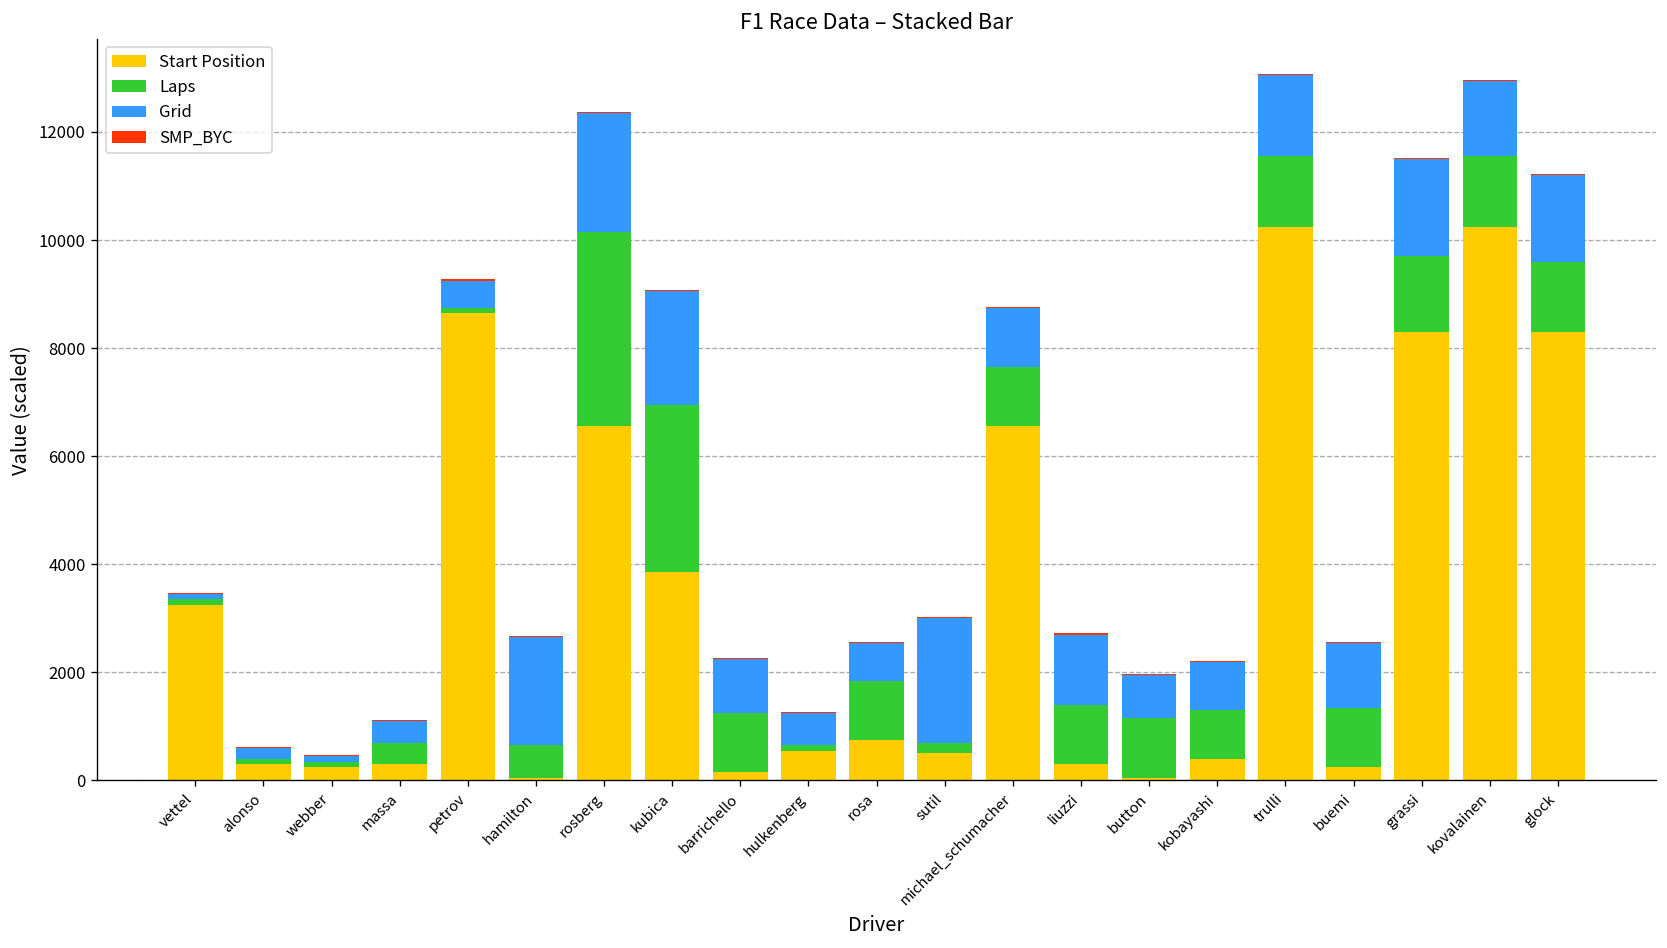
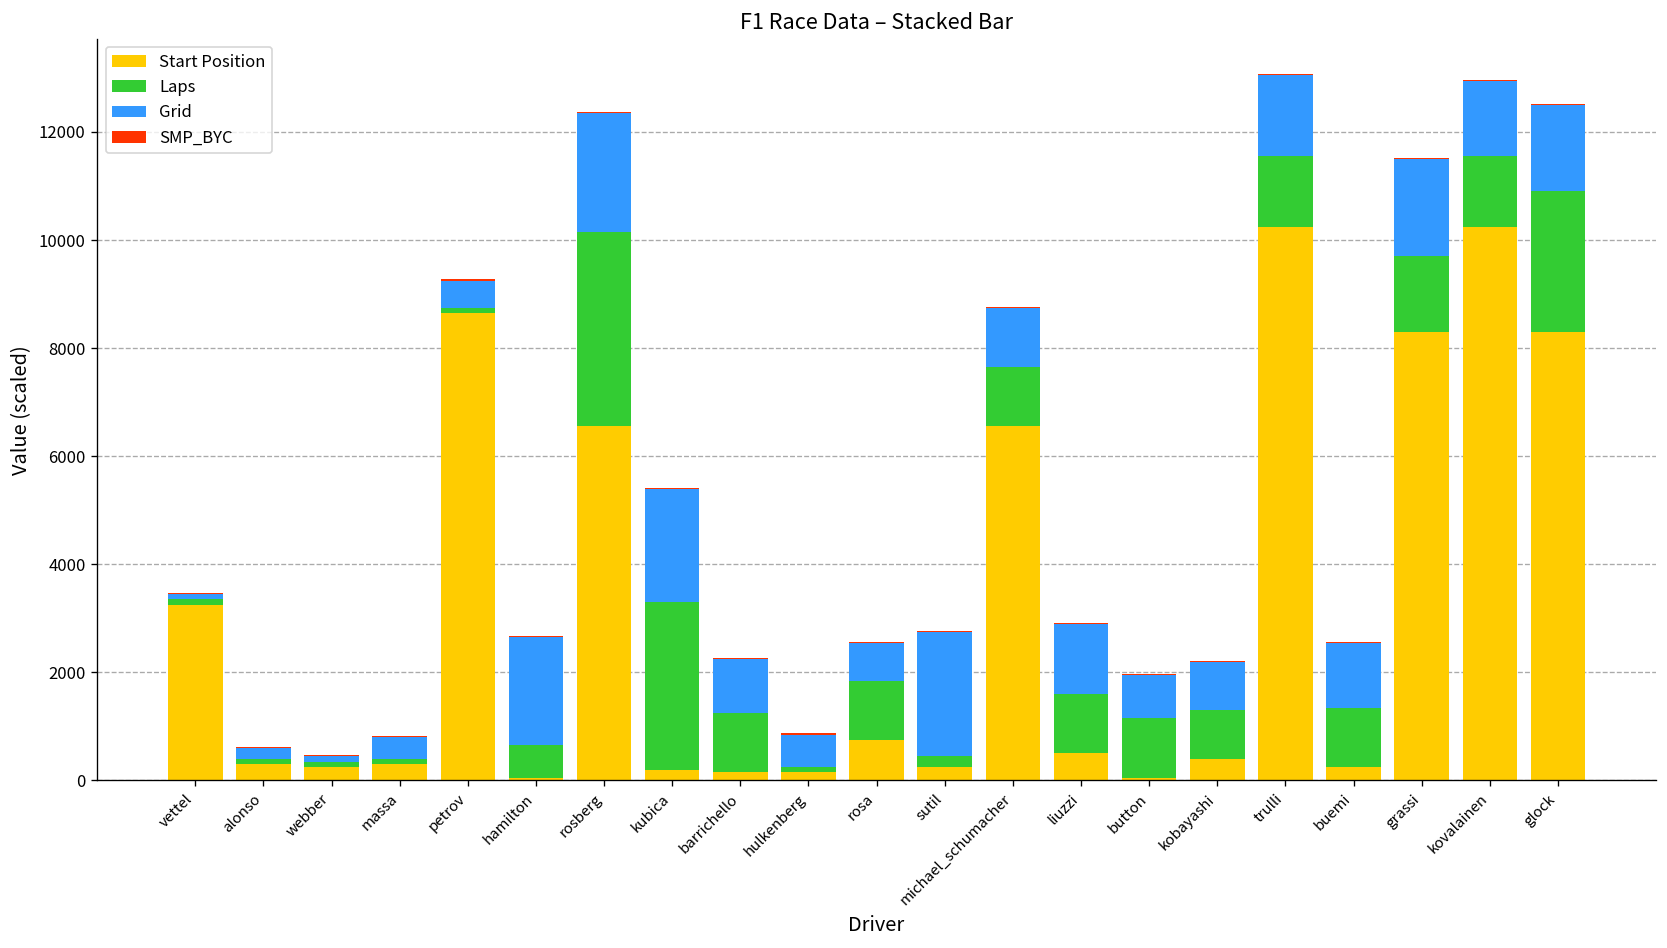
  {
    "Start Position": {
      "vettel": 3300,
      "alonso": 300,
      "webber": 300,
      "massa": 300,
      "petrov": 8700,
      "rosberg": 6600,
-     "kubica": 3900,
+     "kubica": 200,
      "barrichello": 200,
-     "hulkenberg": 600,
+     "hulkenberg": 200,
      "rosa": 800,
-     "sutil": 500,
+     "sutil": 300,
      "michael_schumacher": 6600,
-     "liuzzi": 300,
+     "liuzzi": 500,
      "kobayashi": 400,
      "trulli": 10300,
      "buemi": 300,
      "grassi": 8300,
      "kovalainen": 10300,
      "glock": 8300
    },
    "Laps": {
      "vettel": 100,
      "alonso": 100,
      "webber": 100,
-     "massa": 400,
+     "massa": 100,
      "petrov": 100,
      "hamilton": 600,
      "rosberg": 3600,
      "kubica": 3100,
      "barrichello": 1100,
      "hulkenberg": 100,
      "rosa": 1100,
      "sutil": 200,
      "michael_schumacher": 1100,
      "liuzzi": 1100,
      "button": 1100,
      "kobayashi": 900,
      "trulli": 1300,
      "buemi": 1100,
      "grassi": 1400,
      "kovalainen": 1300,
-     "glock": 1300
+     "glock": 2600
    },
    "Grid": {
      "vettel": 100,
      "alonso": 200,
      "webber": 100,
      "massa": 400,
      "petrov": 500,
      "hamilton": 2000,
      "rosberg": 2200,
      "kubica": 2100,
      "barrichello": 1000,
      "hulkenberg": 600,
      "rosa": 700,
      "sutil": 2300,
      "michael_schumacher": 1100,
      "liuzzi": 1300,
      "button": 800,
      "kobayashi": 900,
      "trulli": 1500,
      "buemi": 1200,
      "grassi": 1800,
      "kovalainen": 1400,
      "glock": 1600
    }
  }
